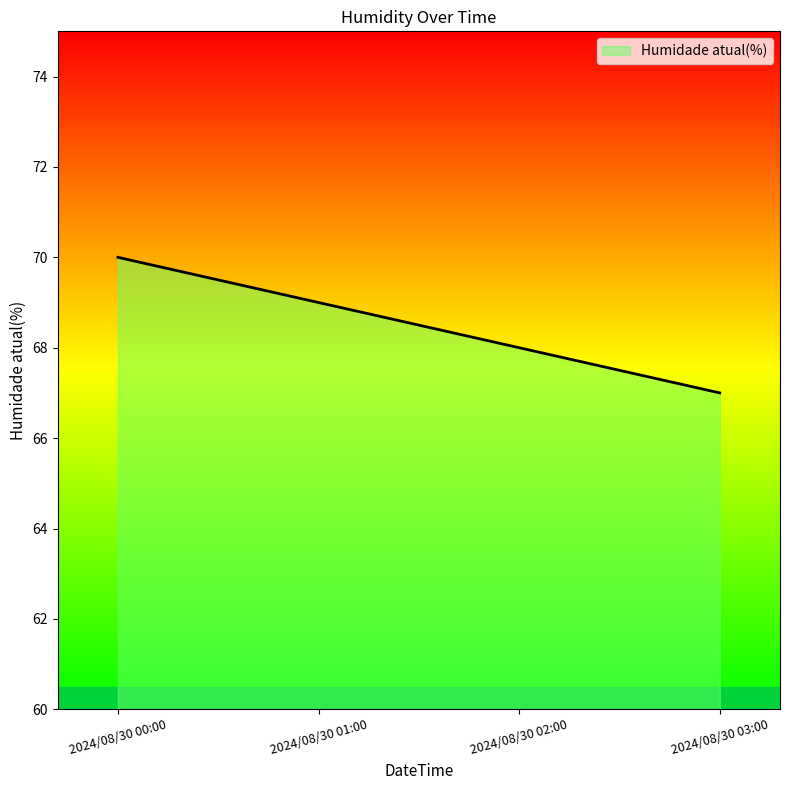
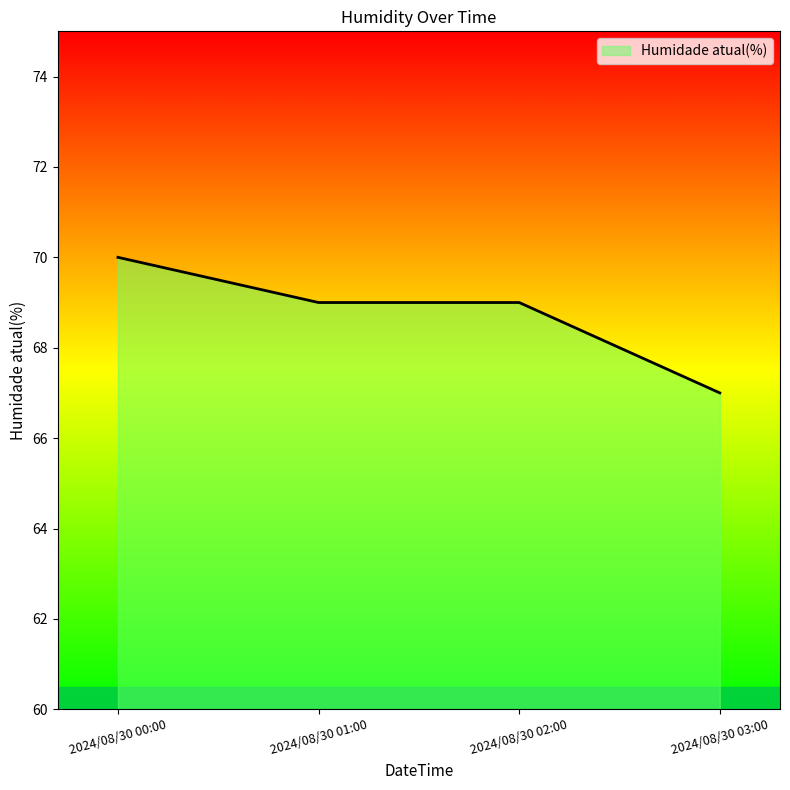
  {
    "2024/08/30 00:00": 70,
    "2024/08/30 01:00": 69,
-   "2024/08/30 02:00": 68,
+   "2024/08/30 02:00": 69,
    "2024/08/30 03:00": 67
  }
